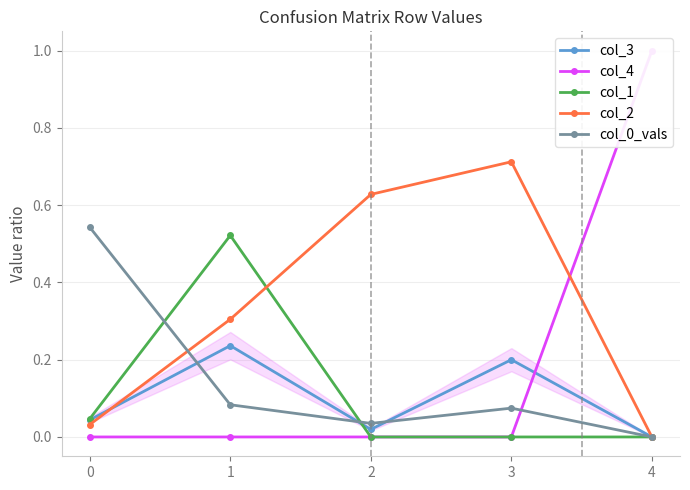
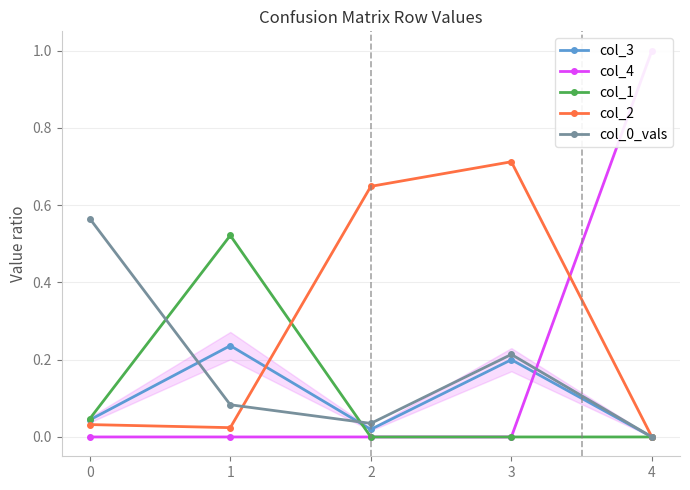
  {
    "col_3": {
      "1": 0.24,
      "3": 0.20
    },
    "col_1": {
      "1": 0.52
    },
    "col_2": {
      "0": 0.03,
-     "1": 0.30,
-     "2": 0.63,
+     "1": 0.02,
+     "2": 0.65,
      "3": 0.71
    },
    "col_0_vals": {
-     "0": 0.54,
+     "0": 0.57,
      "1": 0.08,
      "2": 0.04,
-     "3": 0.07
+     "3": 0.21
    }
  }
